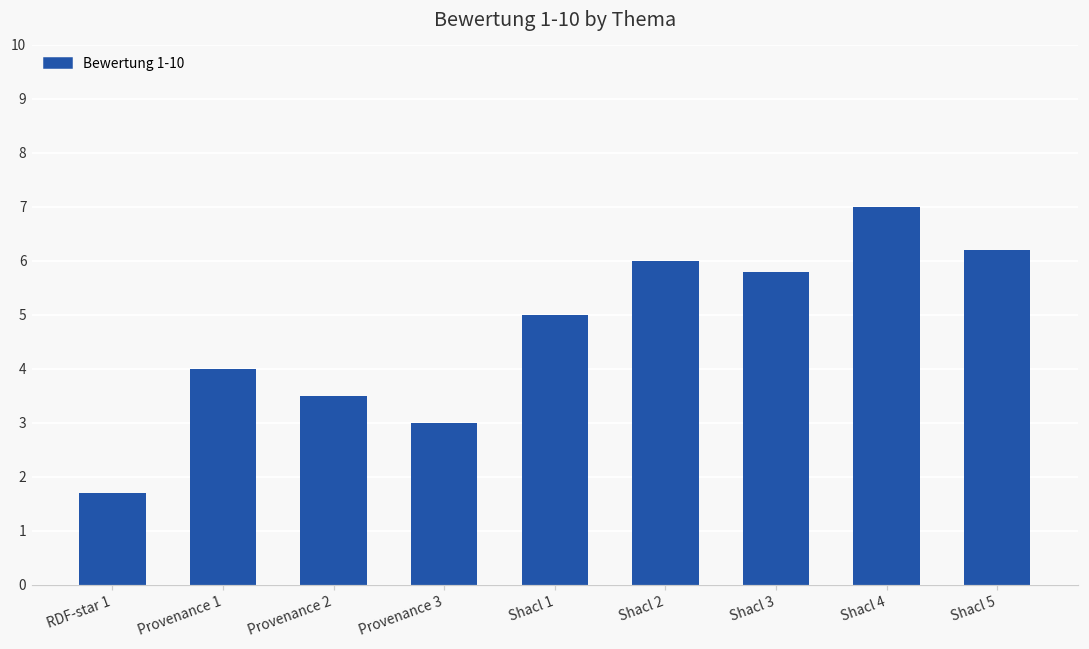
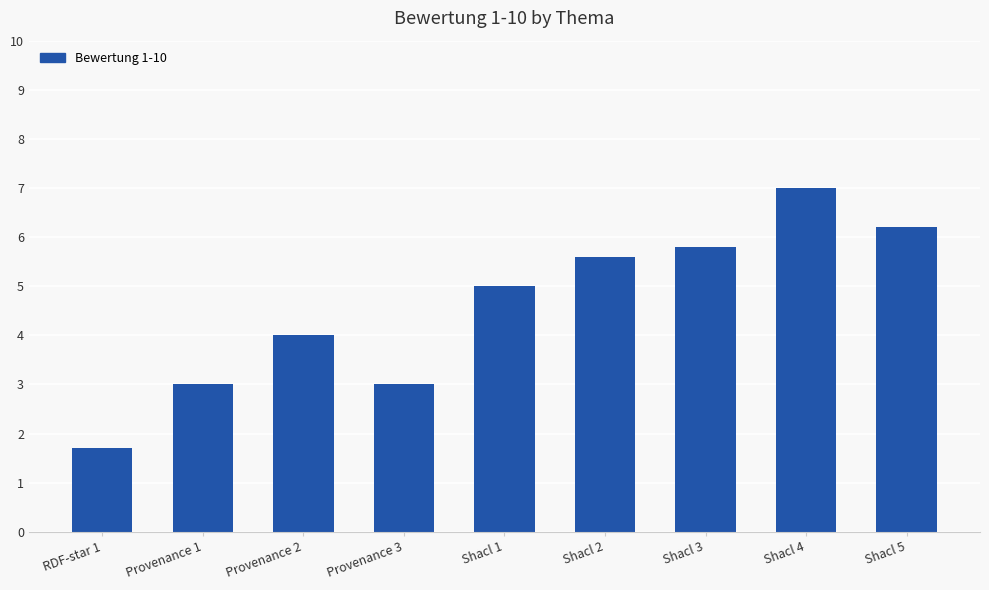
  {
    "RDF-star 1": 1.7,
-   "Provenance 1": 4,
-   "Provenance 2": 3.5,
+   "Provenance 1": 3,
+   "Provenance 2": 4.0,
    "Provenance 3": 3.0,
    "Shacl 1": 5.0,
-   "Shacl 2": 6.0,
+   "Shacl 2": 5.6,
    "Shacl 3": 5.8,
    "Shacl 4": 7.0,
    "Shacl 5": 6.2
  }
